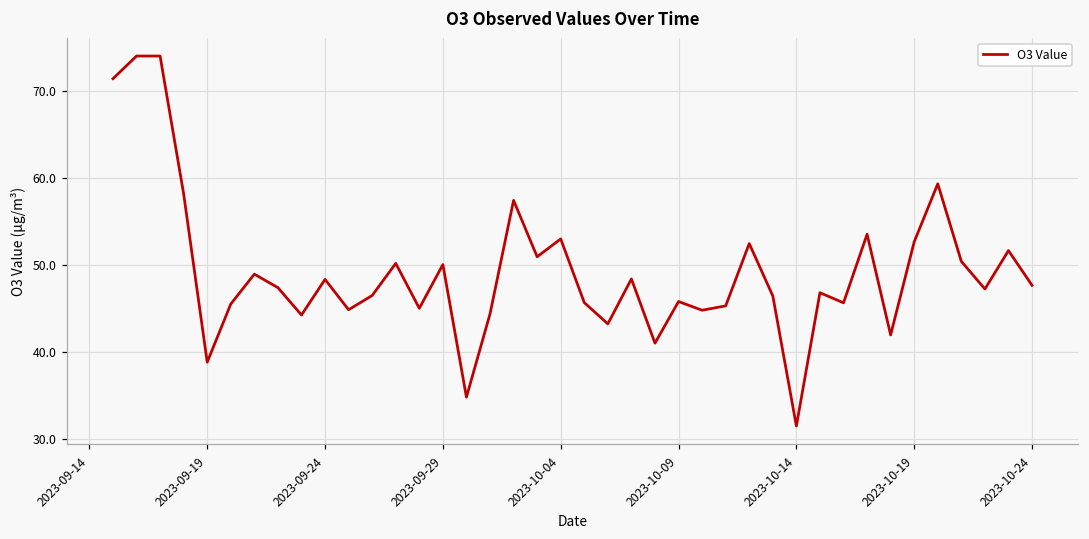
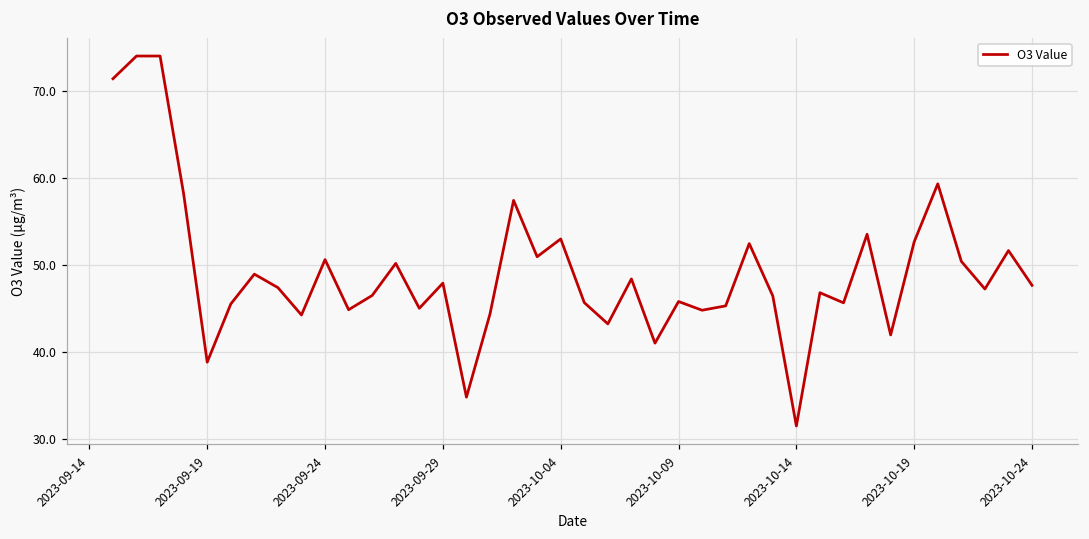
  {
    "2023-09-19": 39,
-   "2023-09-24": 48,
-   "2023-09-29": 50,
+   "2023-09-24": 51,
+   "2023-09-29": 48,
    "2023-10-04": 53,
    "2023-10-09": 46,
    "2023-10-14": 31,
    "2023-10-19": 53,
    "2023-10-24": 48
  }
